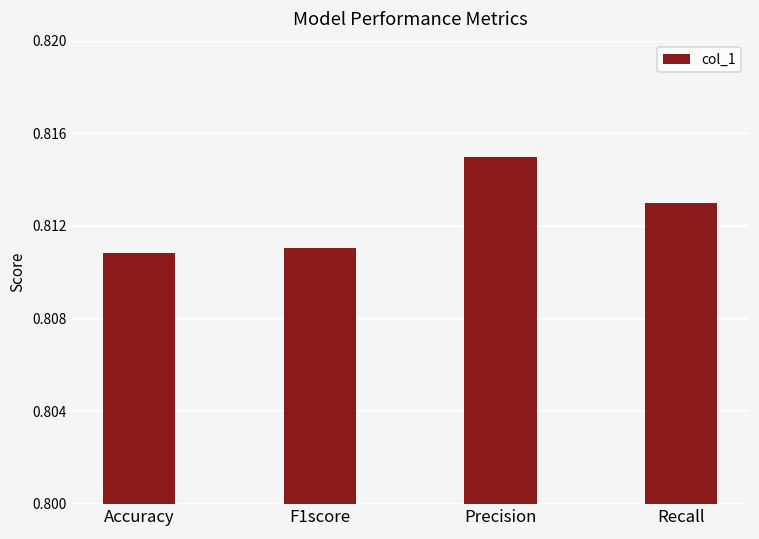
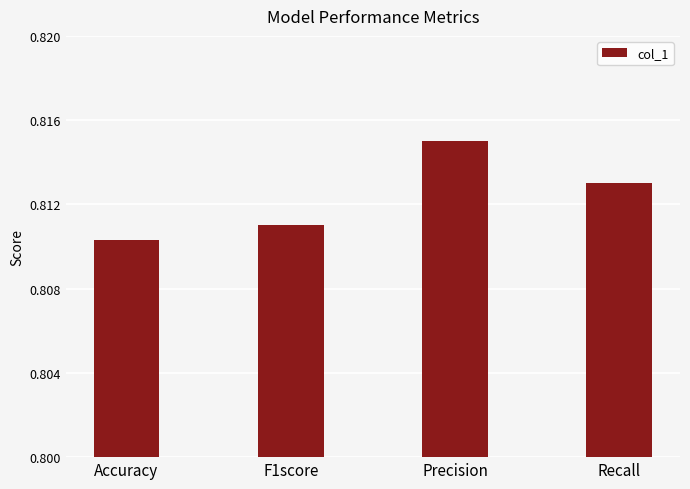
  {
-   "Accuracy": 0.8108,
+   "Accuracy": 0.8103,
    "F1score": 0.8110,
    "Precision": 0.8150,
    "Recall": 0.8130
  }
